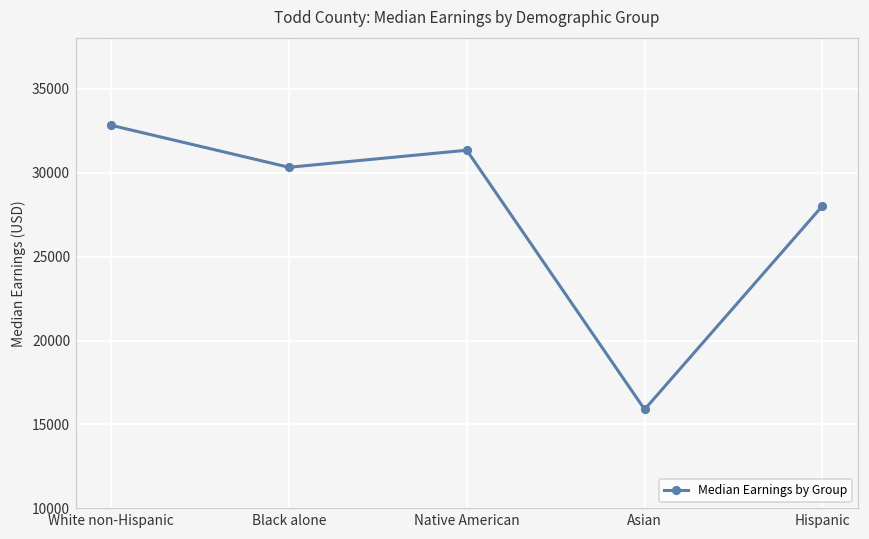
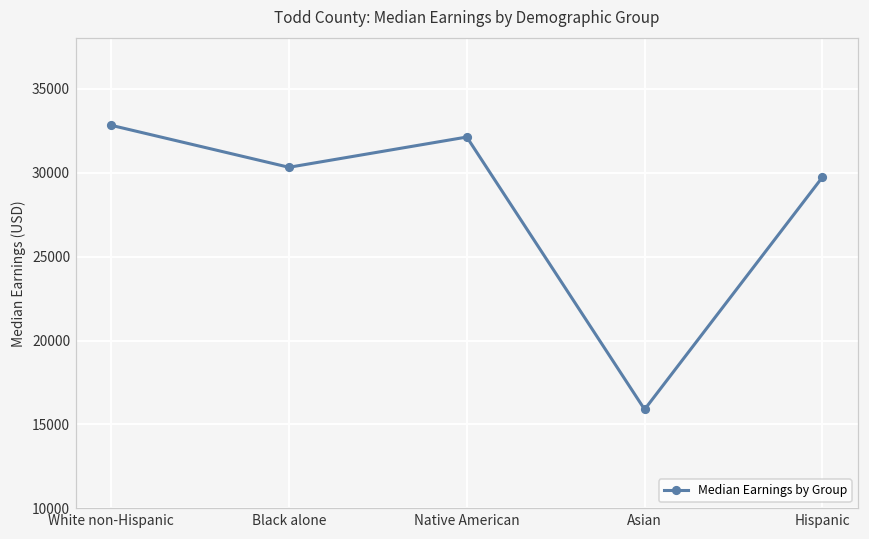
  {
    "White non-Hispanic": 32800,
    "Black alone": 30300,
-   "Native American": 31300,
+   "Native American": 32100,
    "Asian": 15900,
-   "Hispanic": 28000
+   "Hispanic": 29700
  }
